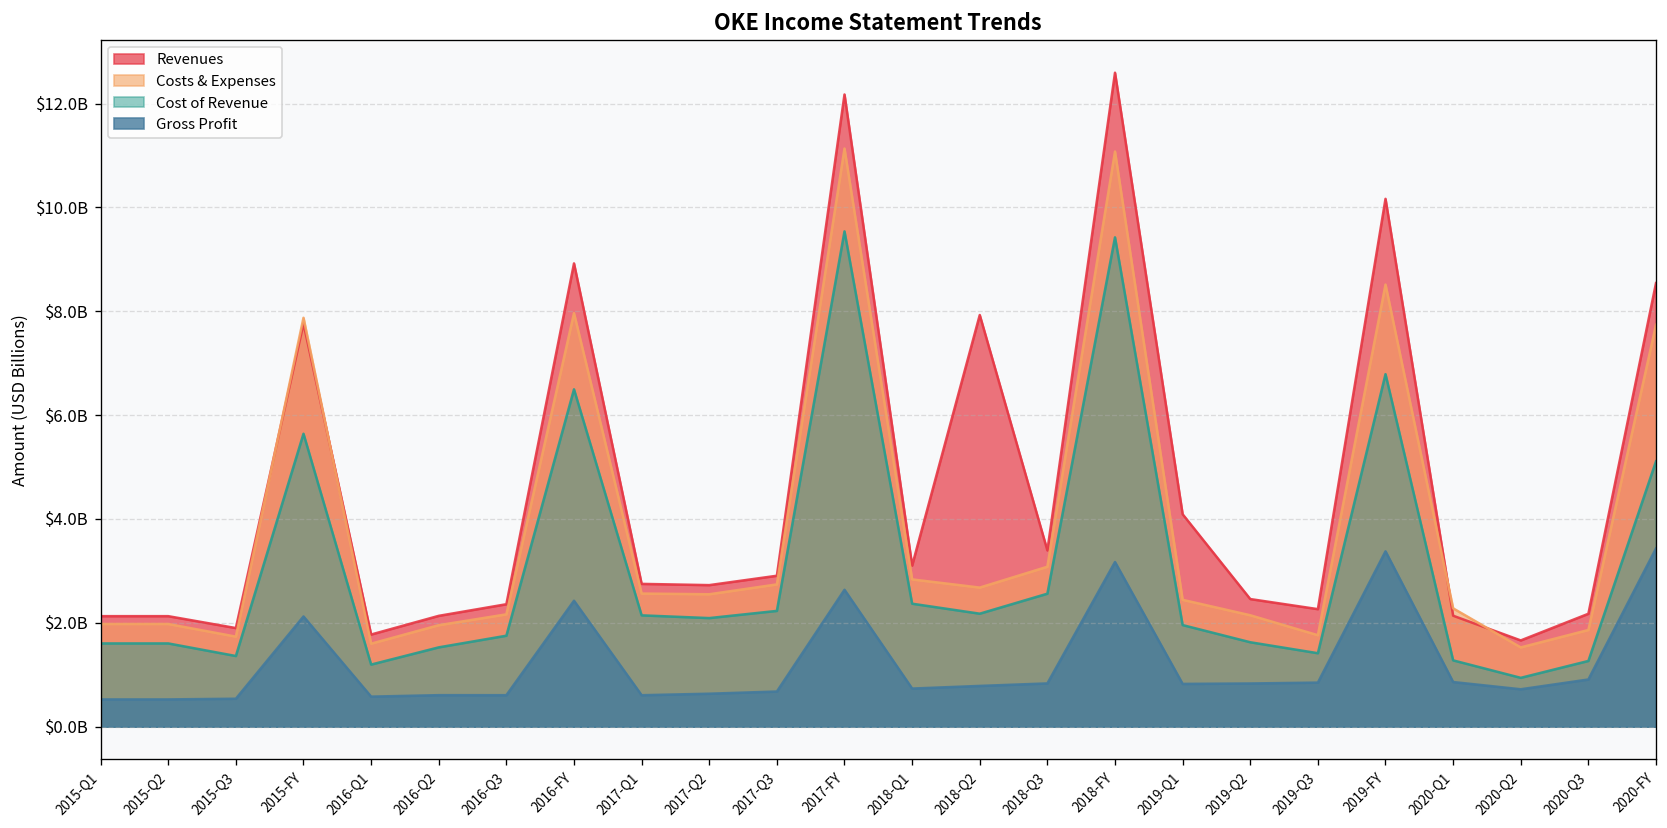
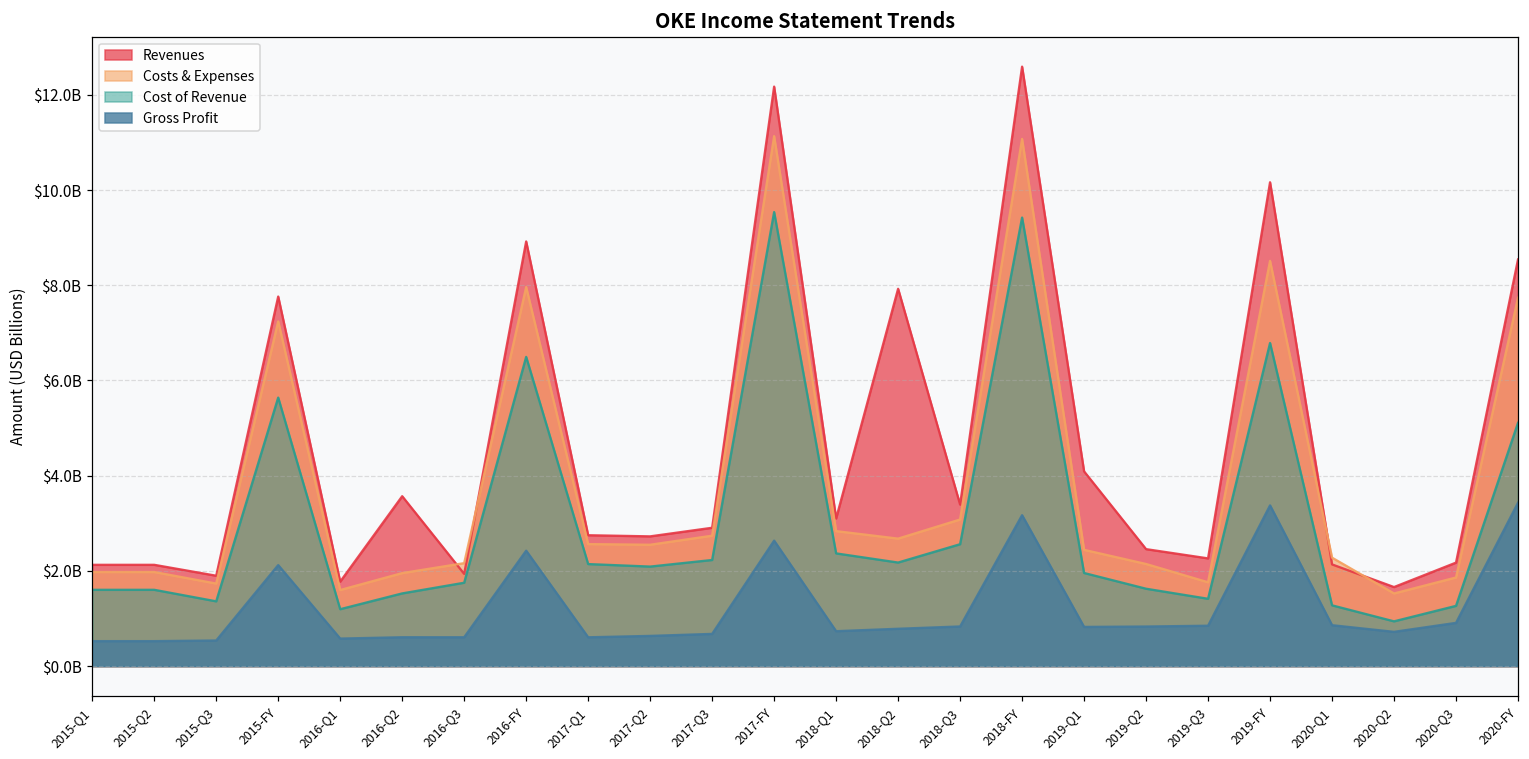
  {
    "Revenues": {
      "2015-Q1": "$2100000000",
      "2015-Q2": "$2100000000",
      "2015-Q3": "$1900000000",
      "2015-FY": "$7800000000",
      "2016-Q1": "$1800000000",
-     "2016-Q2": "$2100000000",
-     "2016-Q3": "$2400000000",
+     "2016-Q2": "$3600000000",
+     "2016-Q3": "$1900000000",
      "2016-FY": "$8900000000",
      "2017-Q1": "$2700000000",
      "2017-Q2": "$2700000000",
      "2017-Q3": "$2900000000",
      "2017-FY": "$12200000000",
      "2018-Q1": "$3100000000",
      "2018-Q2": "$7900000000",
      "2018-Q3": "$3400000000",
      "2018-FY": "$12600000000",
      "2019-Q1": "$4100000000",
      "2019-Q2": "$2500000000",
      "2019-Q3": "$2300000000",
      "2019-FY": "$10200000000",
      "2020-Q1": "$2100000000",
      "2020-Q2": "$1700000000",
      "2020-Q3": "$2200000000",
      "2020-FY": "$8500000000"
    },
    "Costs & Expenses": {
      "2015-Q1": "$2000000000",
      "2015-Q2": "$2000000000",
      "2015-Q3": "$1700000000",
-     "2015-FY": "$7900000000",
+     "2015-FY": "$7200000000",
      "2016-Q1": "$1600000000",
      "2016-Q2": "$2000000000",
      "2016-Q3": "$2200000000",
      "2016-FY": "$8000000000",
      "2017-Q1": "$2600000000",
      "2017-Q2": "$2500000000",
      "2017-Q3": "$2700000000",
      "2017-FY": "$11100000000",
      "2018-Q1": "$2800000000",
      "2018-Q2": "$2700000000",
      "2018-Q3": "$3100000000",
      "2018-FY": "$11100000000",
      "2019-Q1": "$2400000000",
      "2019-Q2": "$2100000000",
      "2019-Q3": "$1800000000",
      "2019-FY": "$8500000000",
      "2020-Q1": "$2300000000",
      "2020-Q2": "$1500000000",
      "2020-Q3": "$1900000000",
      "2020-FY": "$7700000000"
    }
  }
